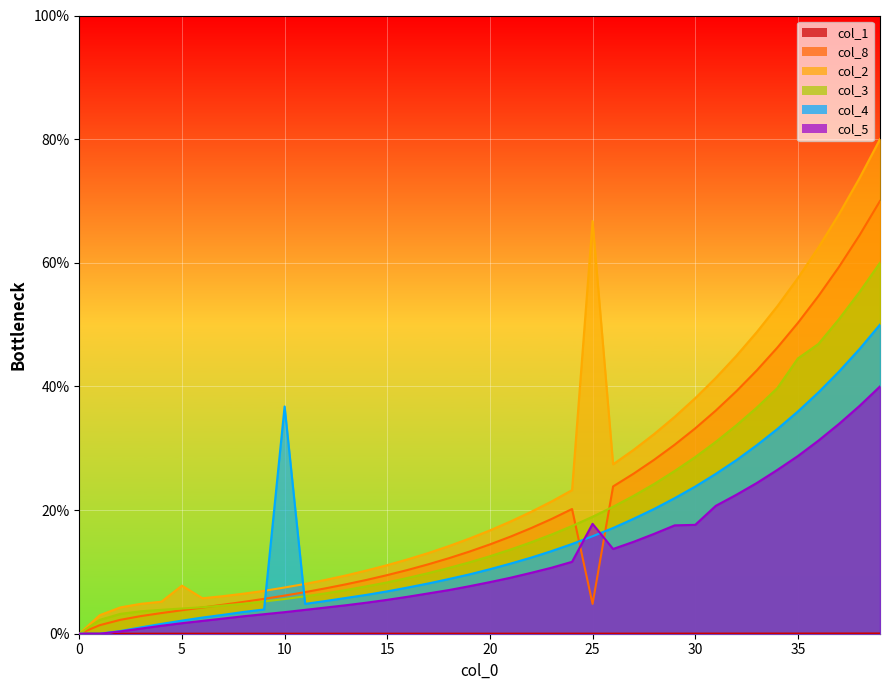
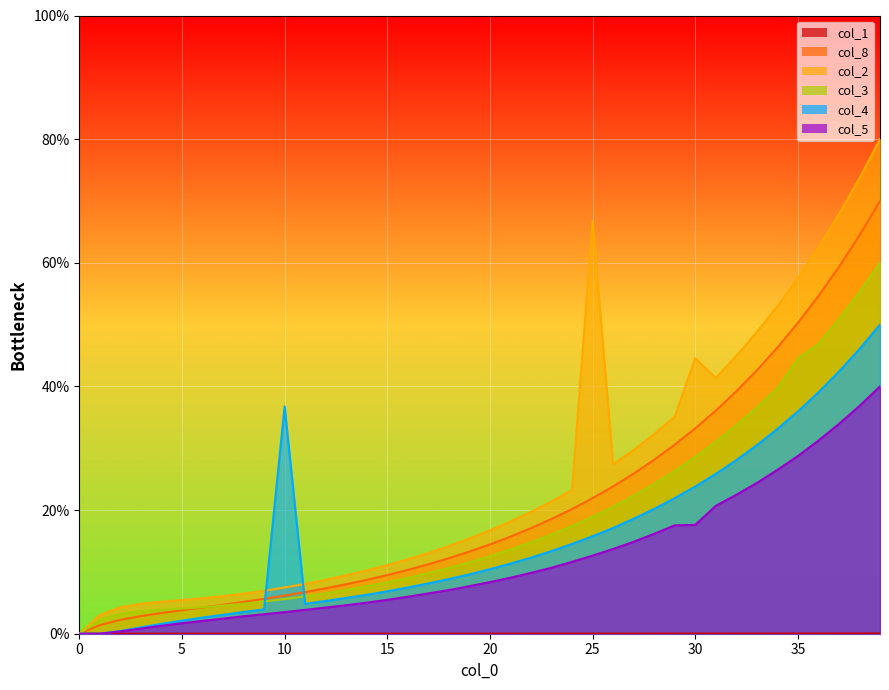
  {
    "col_1": {
      "5": "0%",
      "10": "0%",
      "15": "0%",
      "20": "0%",
      "25": "0%",
      "30": "0%",
      "35": "0%"
    },
    "col_8": {
      "10": "6%",
      "15": "9%",
      "20": "14%",
-     "25": "5%",
+     "25": "22%",
      "30": "33%",
      "35": "50%"
    },
    "col_2": {
-     "5": "8%",
+     "5": "5%",
      "10": "7%",
      "15": "11%",
      "20": "17%",
      "25": "67%",
-     "30": "38%",
+     "30": "45%",
      "35": "58%"
    },
    "col_3": {
      "10": "6%",
      "15": "8%",
      "20": "13%",
      "25": "19%",
      "30": "29%",
      "35": "45%"
    },
    "col_4": {
      "5": "2%",
      "10": "37%",
      "15": "7%",
      "20": "10%",
      "25": "16%",
      "30": "24%",
      "35": "36%"
    },
    "col_5": {
      "5": "2%",
      "10": "3%",
      "15": "5%",
      "20": "8%",
-     "25": "18%",
+     "25": "13%",
      "30": "18%",
      "35": "29%"
    }
  }
